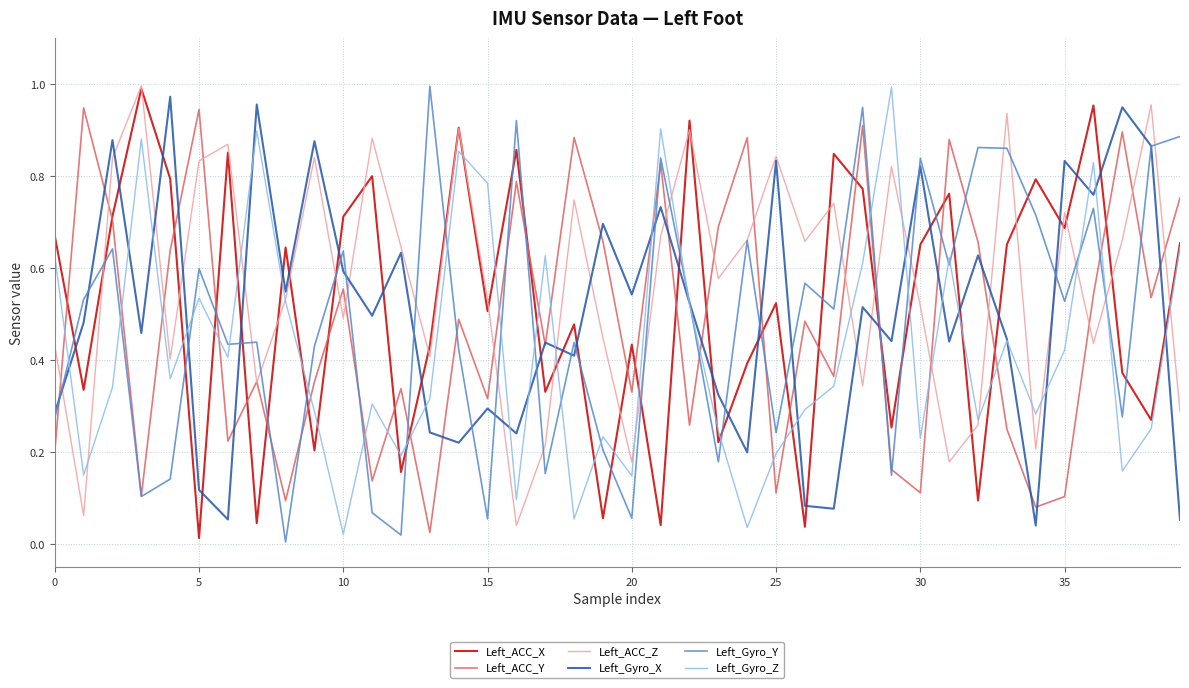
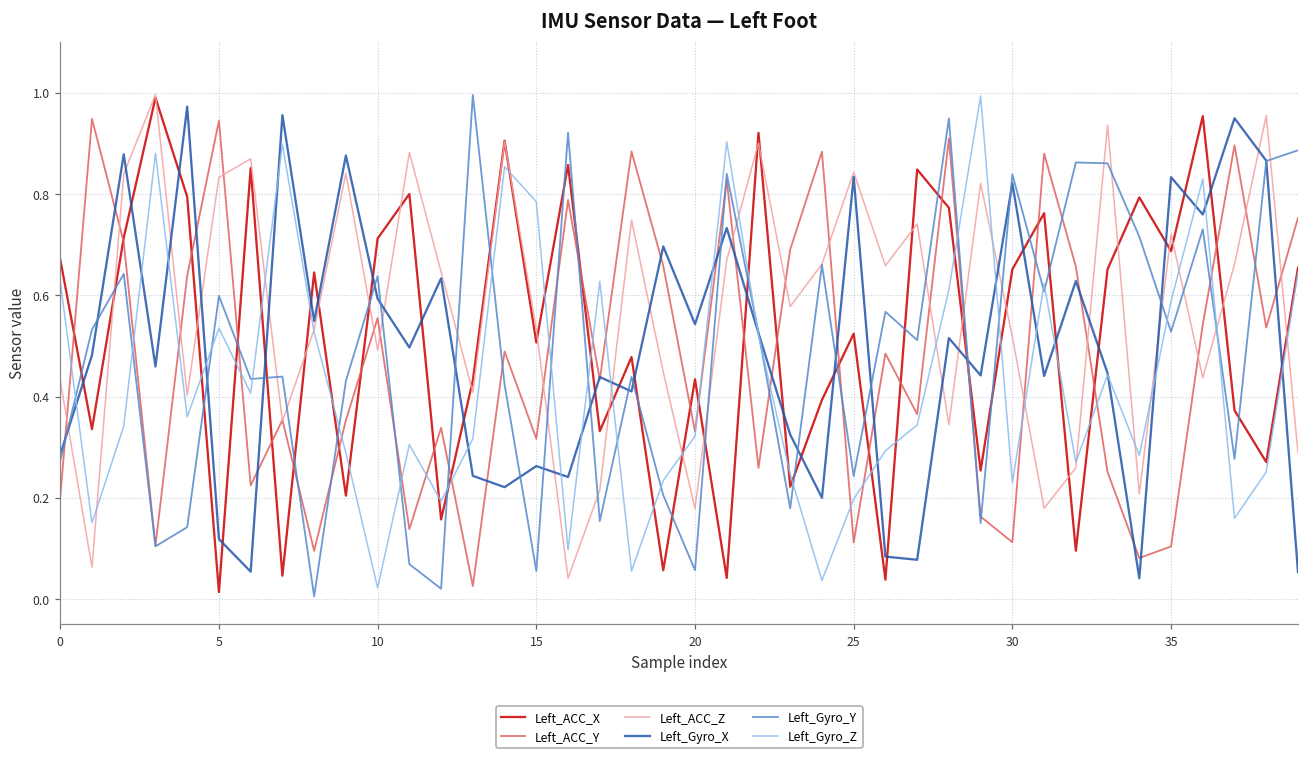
  {
    "Left_ACC_X": {
      "0": 0.67,
      "5": 0.01,
      "10": 0.71,
      "15": 0.51,
      "20": 0.43,
      "25": 0.52,
      "30": 0.65,
      "35": 0.69
    },
    "Left_ACC_Y": {
      "0": 0.20,
      "5": 0.94,
      "10": 0.56,
      "15": 0.32,
      "20": 0.33,
      "25": 0.11,
      "30": 0.11,
      "35": 0.10
    },
    "Left_ACC_Z": {
      "0": 0.43,
      "5": 0.83,
      "10": 0.49,
      "15": 0.53,
      "20": 0.18,
      "25": 0.84,
      "30": 0.52,
      "35": 0.72
    },
    "Left_Gyro_X": {
      "0": 0.29,
      "5": 0.12,
      "10": 0.59,
-     "15": 0.30,
+     "15": 0.26,
      "20": 0.54,
      "25": 0.83,
      "30": 0.82,
      "35": 0.83
    },
    "Left_Gyro_Y": {
      "0": 0.27,
      "5": 0.60,
      "10": 0.64,
      "15": 0.06,
      "20": 0.06,
      "25": 0.24,
      "30": 0.84,
      "35": 0.53
    },
    "Left_Gyro_Z": {
      "0": 0.63,
      "5": 0.54,
      "10": 0.02,
      "15": 0.78,
-     "20": 0.15,
+     "20": 0.32,
      "25": 0.20,
      "30": 0.23,
-     "35": 0.42
+     "35": 0.59
    }
  }
